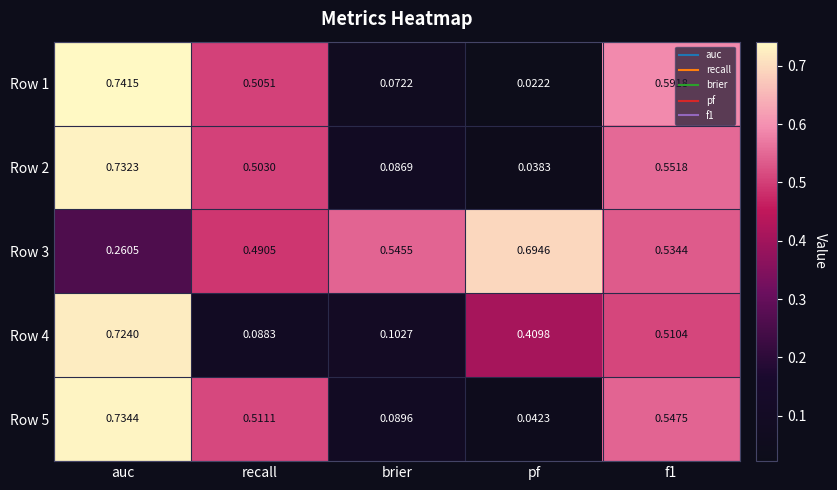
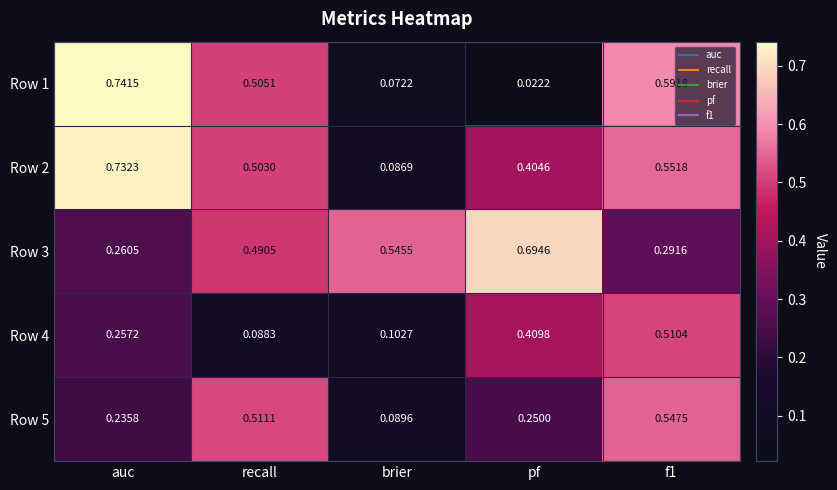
  {
    "Row 1": {
      "auc": 0.7415,
      "recall": 0.5051,
      "brier": 0.0722,
      "pf": 0.0222
    },
    "Row 2": {
      "auc": 0.7323,
      "recall": 0.5030,
      "brier": 0.0869,
-     "pf": 0.0383,
+     "pf": 0.4046,
      "f1": 0.5518
    },
    "Row 3": {
      "auc": 0.2605,
      "recall": 0.4905,
      "brier": 0.5455,
      "pf": 0.6946,
-     "f1": 0.5344
+     "f1": 0.2916
    },
    "Row 4": {
-     "auc": 0.7240,
+     "auc": 0.2572,
      "recall": 0.0883,
      "brier": 0.1027,
      "pf": 0.4098,
      "f1": 0.5104
    },
    "Row 5": {
-     "auc": 0.7344,
+     "auc": 0.2358,
      "recall": 0.5111,
      "brier": 0.0896,
-     "pf": 0.0423,
+     "pf": 0.2500,
      "f1": 0.5475
    }
  }
